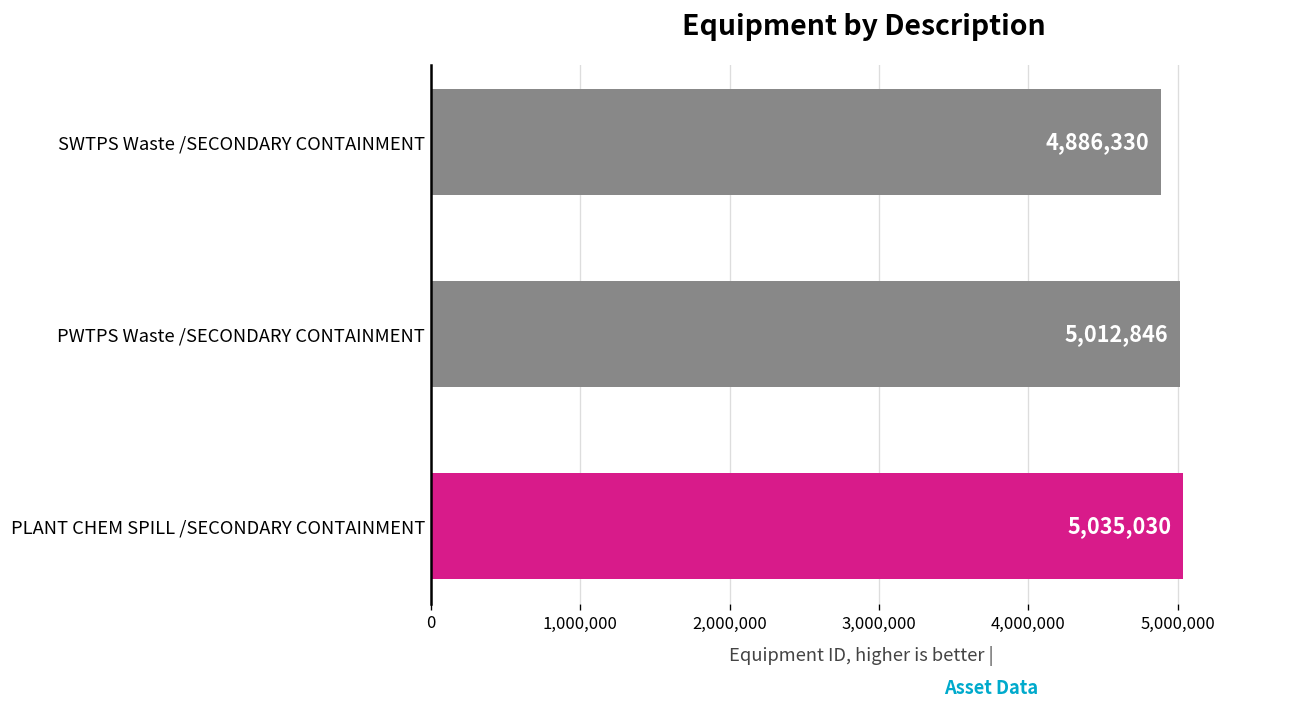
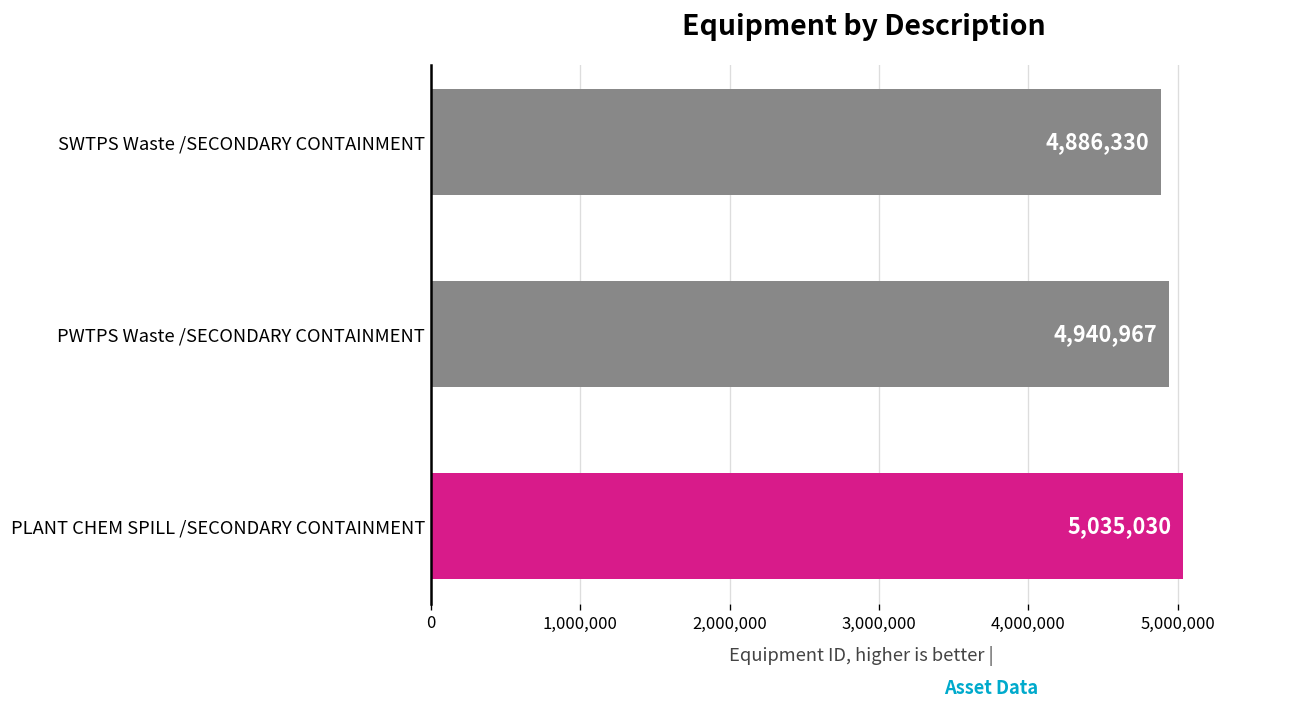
  {
    "SWTPS Waste /SECONDARY CONTAINMENT": "4,886,330",
-   "PWTPS Waste /SECONDARY CONTAINMENT": "5,012,846",
+   "PWTPS Waste /SECONDARY CONTAINMENT": "4,940,967",
    "PLANT CHEM SPILL /SECONDARY CONTAINMENT": "5,035,030"
  }
